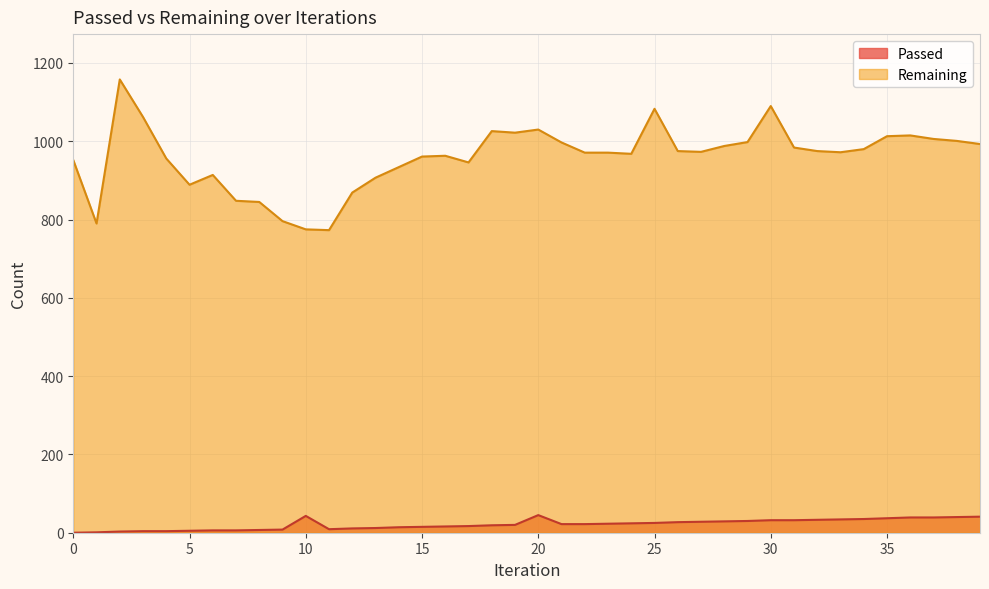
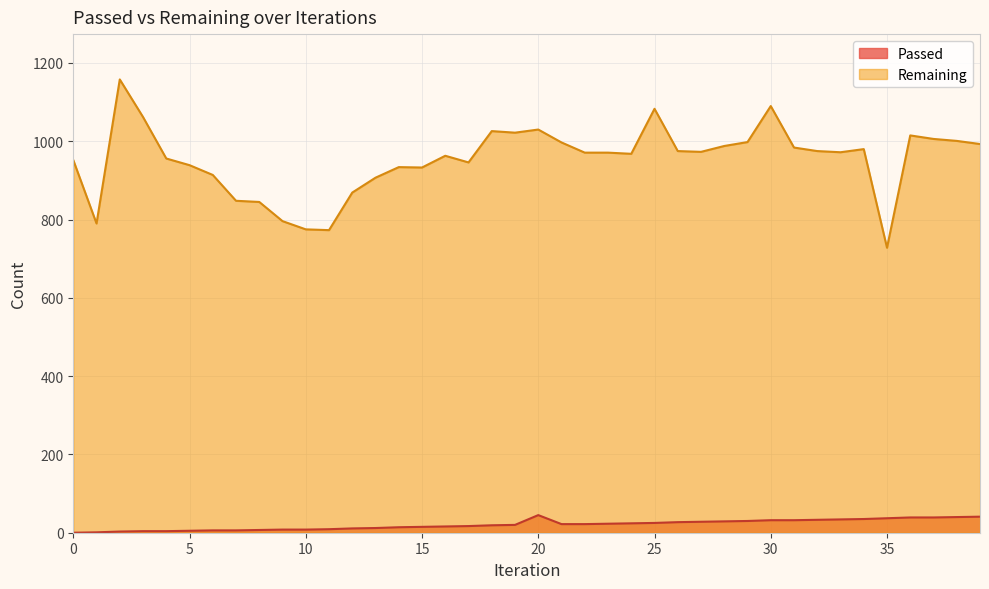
  {
    "Passed": {
      "0": 0,
      "5": 10,
-     "10": 40,
+     "10": 10,
      "15": 20,
      "20": 50,
      "25": 30,
      "30": 30,
      "35": 40
    },
    "Remaining": {
      "0": 950,
-     "5": 890,
+     "5": 940,
      "10": 780,
-     "15": 960,
+     "15": 930,
      "20": 1030,
      "25": 1080,
      "30": 1090,
-     "35": 1010
+     "35": 730
    }
  }
